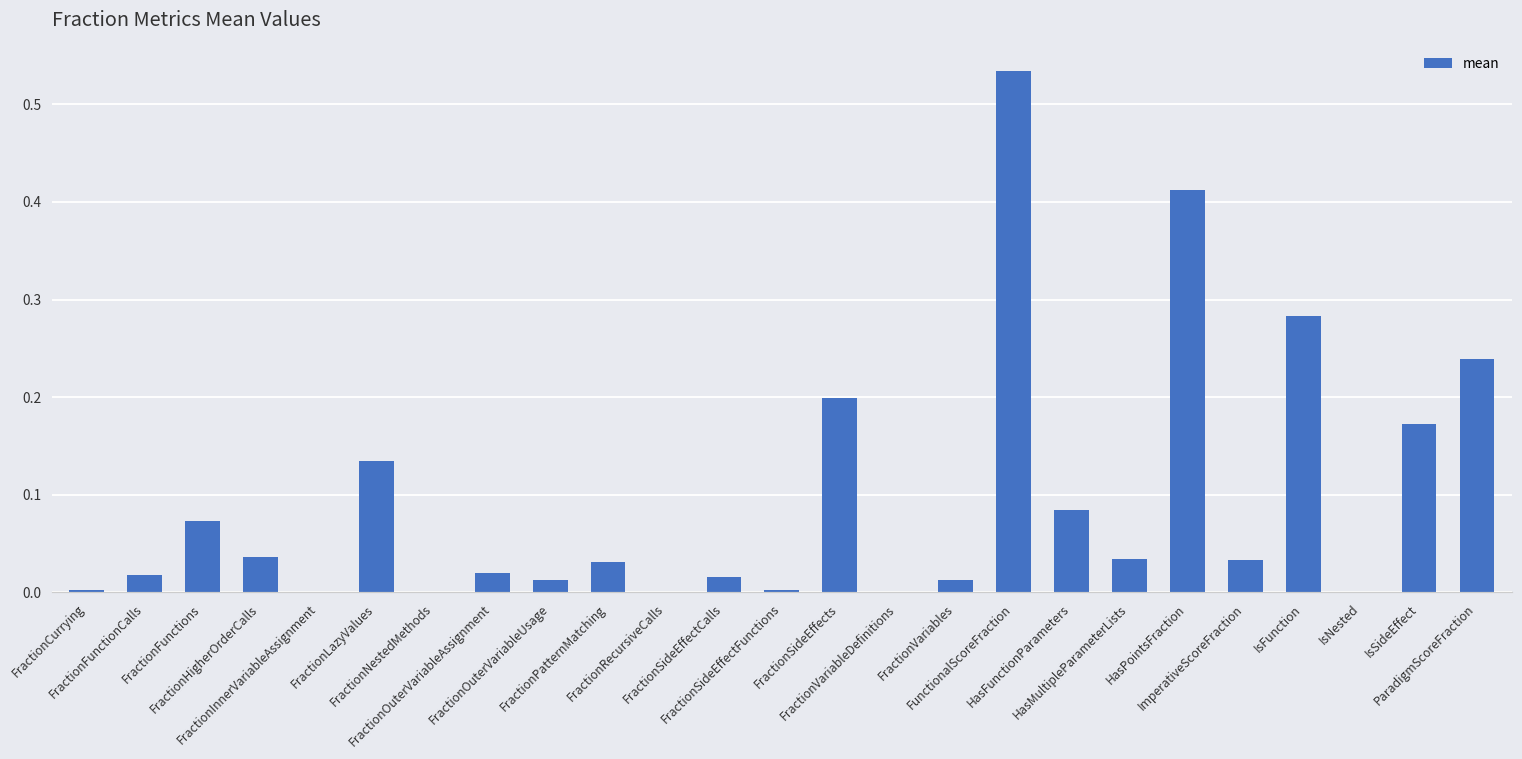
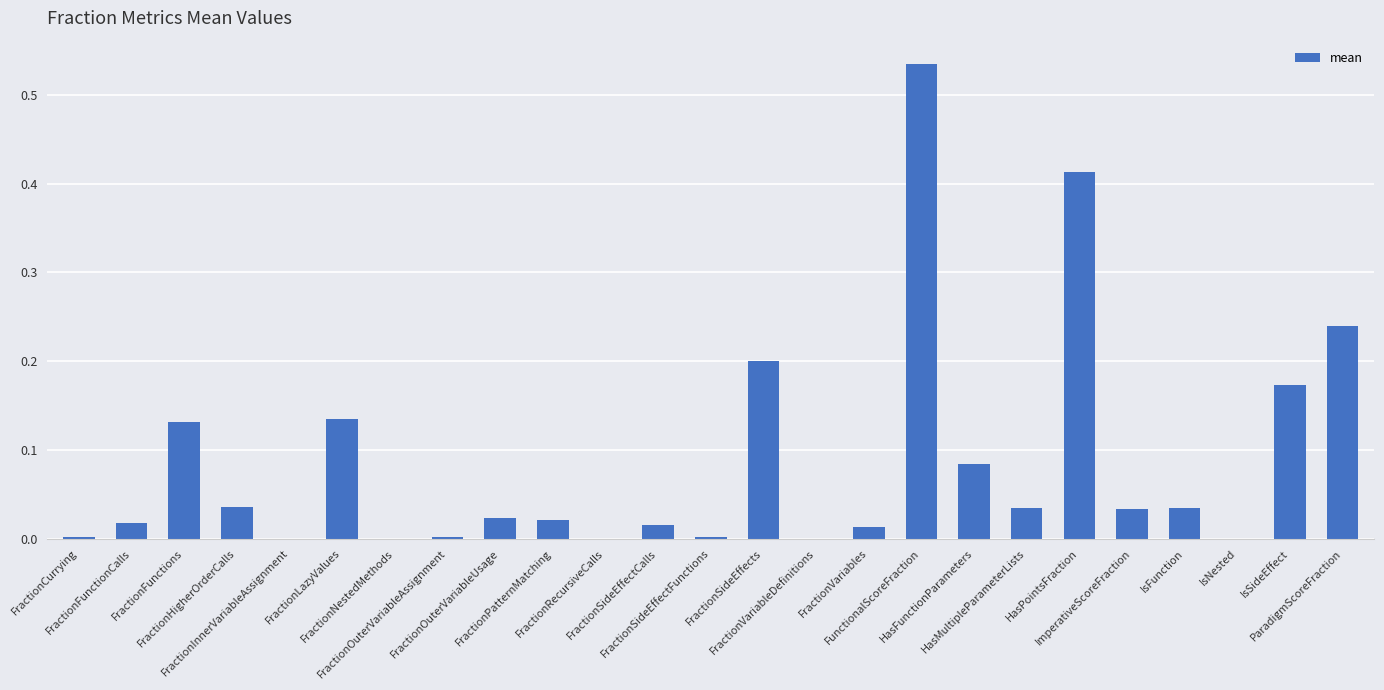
  {
    "FractionFunctionCalls": 0.02,
-   "FractionFunctions": 0.07,
+   "FractionFunctions": 0.13,
    "FractionHigherOrderCalls": 0.04,
    "FractionInnerVariableAssignment": 0.00,
    "FractionLazyValues": 0.13,
    "FractionNestedMethods": 0.00,
-   "FractionOuterVariableAssignment": 0.02,
-   "FractionOuterVariableUsage": 0.01,
-   "FractionPatternMatching": 0.03,
+   "FractionOuterVariableAssignment": 0.00,
+   "FractionOuterVariableUsage": 0.02,
+   "FractionPatternMatching": 0.02,
    "FractionRecursiveCalls": 0.00,
    "FractionSideEffectCalls": 0.02,
    "FractionSideEffects": 0.20,
    "FractionVariableDefinitions": 0.00,
    "FractionVariables": 0.01,
    "FunctionalScoreFraction": 0.53,
    "HasFunctionParameters": 0.08,
    "HasMultipleParameterLists": 0.03,
    "HasPointsFraction": 0.41,
    "ImperativeScoreFraction": 0.03,
-   "IsFunction": 0.28,
+   "IsFunction": 0.03,
    "IsNested": 0.00,
    "IsSideEffect": 0.17,
    "ParadigmScoreFraction": 0.24
  }
